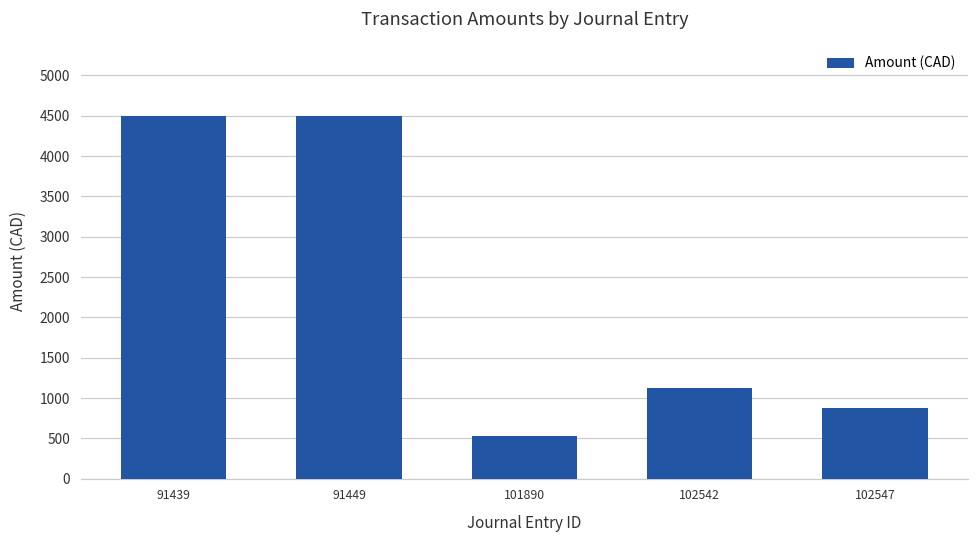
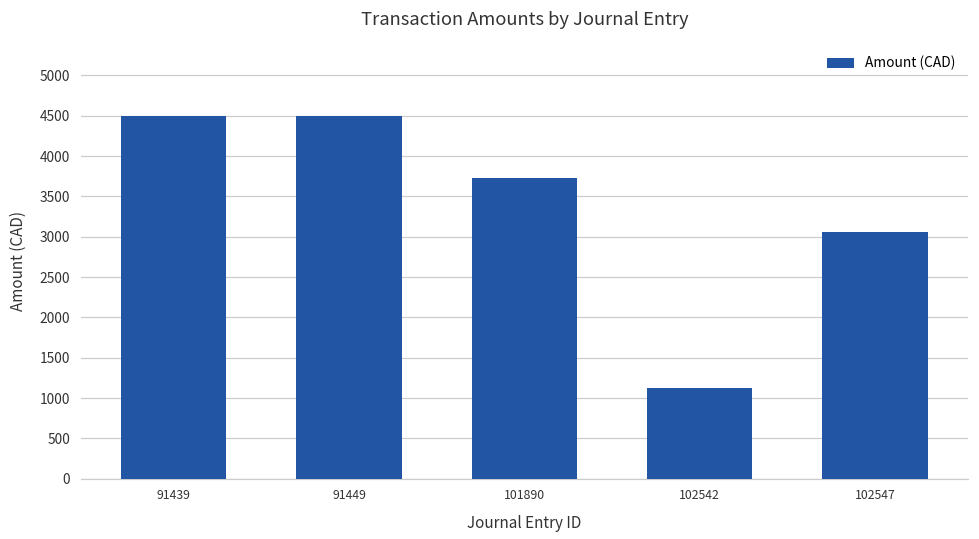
  {
    "91439": 4500,
    "91449": 4500,
-   "101890": 500,
+   "101890": 3700,
    "102542": 1100,
-   "102547": 900
+   "102547": 3100
  }
